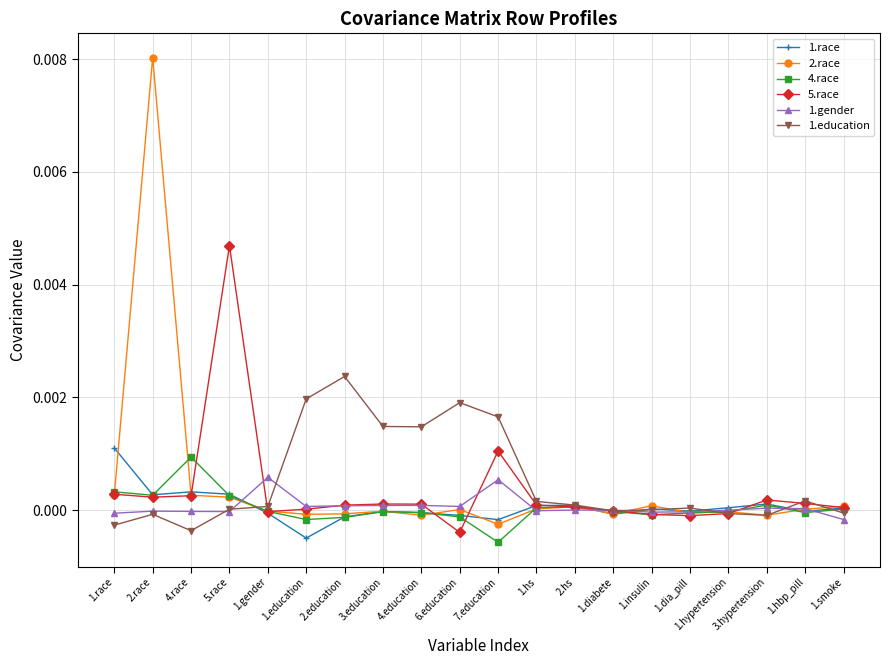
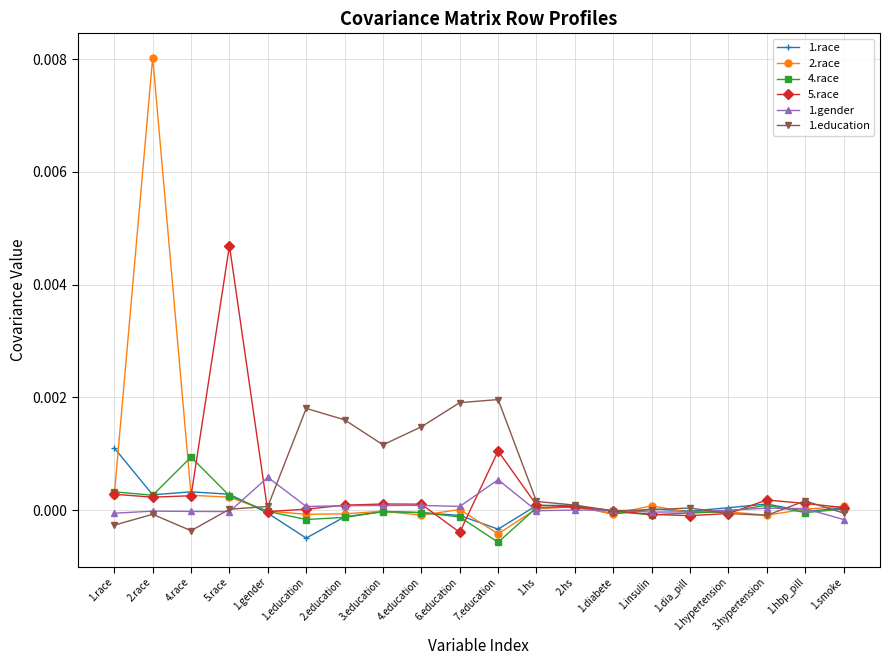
  {
    "1.race": {
      "1.race": 0.0011,
      "4.race": 0.0003,
      "1.education": -0.0005,
-     "7.education": -0.0002
+     "7.education": -0.0003
    },
    "2.race": {
      "2.race": 0.0080,
      "1.education": -0.0001,
      "2.education": -0.0001,
      "4.education": -0.0001,
      "6.education": 0.0000,
-     "7.education": -0.0003,
+     "7.education": -0.0004,
      "1.insulin": 0.0001
    },
    "4.race": {
      "4.race": 0.0009,
      "1.education": -0.0002,
      "7.education": -0.0006
    },
    "5.race": {
      "5.race": 0.0047,
      "1.education": 0.0000,
      "6.education": -0.0004,
      "7.education": 0.0010,
      "1.dia_pill": -0.0001,
      "3.hypertension": 0.0002
    },
    "1.gender": {
      "1.race": -0.0001,
      "2.race": 0.0000,
      "4.race": 0.0000,
      "1.gender": 0.0006,
      "1.education": 0.0001,
      "6.education": 0.0001,
      "7.education": 0.0005,
      "2.hs": 0.0000,
      "3.hypertension": 0.0000,
      "1.smoke": -0.0002
    },
    "1.education": {
      "1.race": -0.0003,
      "2.race": -0.0001,
      "4.race": -0.0004,
      "1.gender": 0.0001,
-     "1.education": 0.0020,
-     "2.education": 0.0024,
-     "3.education": 0.0015,
+     "1.education": 0.0018,
+     "2.education": 0.0016,
+     "3.education": 0.0012,
      "4.education": 0.0015,
      "6.education": 0.0019,
-     "7.education": 0.0017,
+     "7.education": 0.0020,
      "1.hs": 0.0002,
      "1.dia_pill": 0.0000,
      "1.smoke": -0.0001
    }
  }
